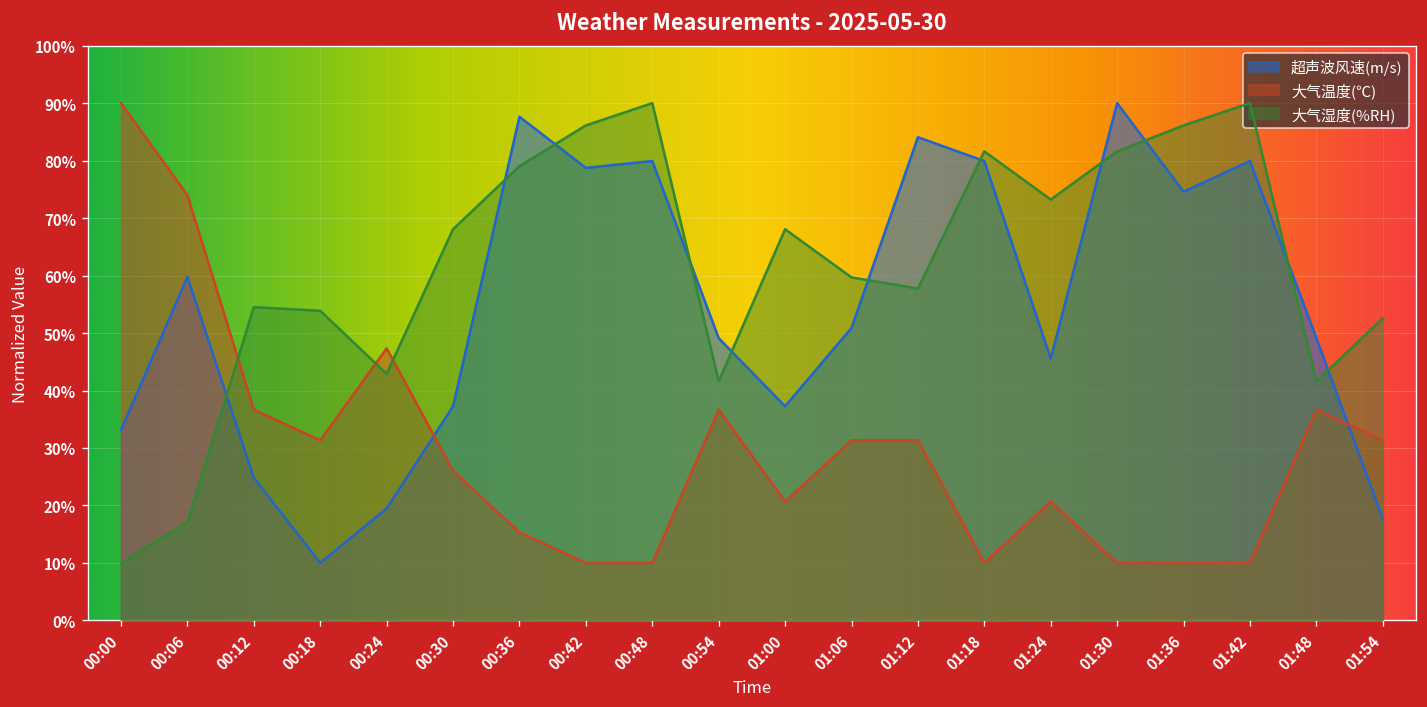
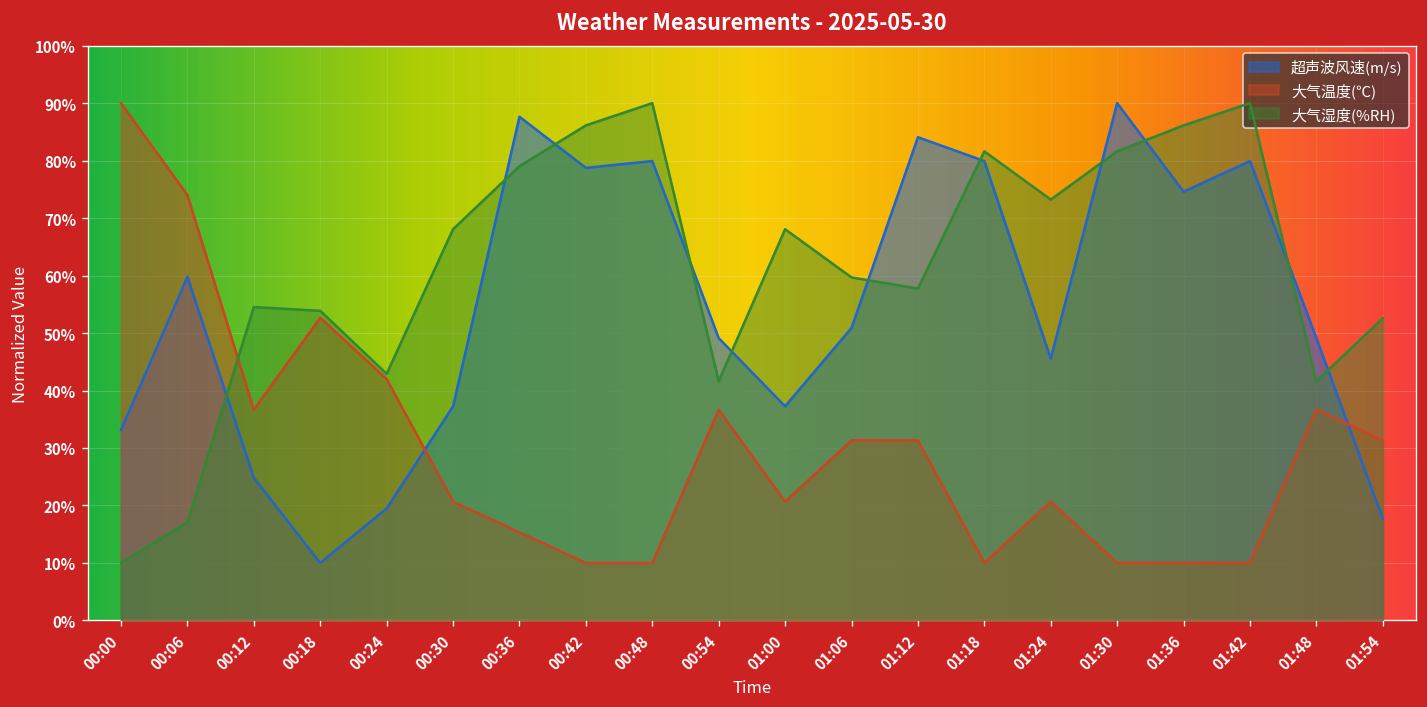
  {
    "超声波风速(m/s)": {
      "00:00": "33%",
      "00:06": "60%",
      "00:12": "25%",
      "00:18": "10%",
      "00:24": "19%",
      "00:30": "37%",
      "00:36": "88%",
      "00:42": "79%",
      "00:48": "80%",
      "00:54": "49%",
      "01:00": "37%",
      "01:06": "51%",
      "01:12": "84%",
      "01:18": "80%",
      "01:24": "46%",
      "01:30": "90%",
      "01:36": "75%",
      "01:42": "80%",
      "01:48": "49%",
      "01:54": "18%"
    },
    "大气温度(℃)": {
      "00:00": "90%",
      "00:06": "74%",
      "00:12": "37%",
-     "00:18": "31%",
-     "00:24": "47%",
-     "00:30": "26%",
+     "00:18": "53%",
+     "00:24": "42%",
+     "00:30": "21%",
      "00:36": "15%",
      "00:42": "10%",
      "00:48": "10%",
      "00:54": "37%",
      "01:00": "21%",
      "01:06": "31%",
      "01:12": "31%",
      "01:18": "10%",
      "01:24": "21%",
      "01:30": "10%",
      "01:36": "10%",
      "01:42": "10%",
      "01:48": "37%",
      "01:54": "31%"
    },
    "大气湿度(%RH)": {
      "00:00": "10%",
      "00:06": "17%",
      "00:12": "55%",
      "00:18": "54%",
      "00:24": "43%",
      "00:30": "68%",
      "00:36": "79%",
      "00:42": "86%",
      "00:48": "90%",
      "00:54": "42%",
      "01:00": "68%",
      "01:06": "60%",
      "01:12": "58%",
      "01:18": "82%",
      "01:24": "73%",
      "01:30": "82%",
      "01:36": "86%",
      "01:48": "42%",
      "01:54": "53%"
    }
  }
